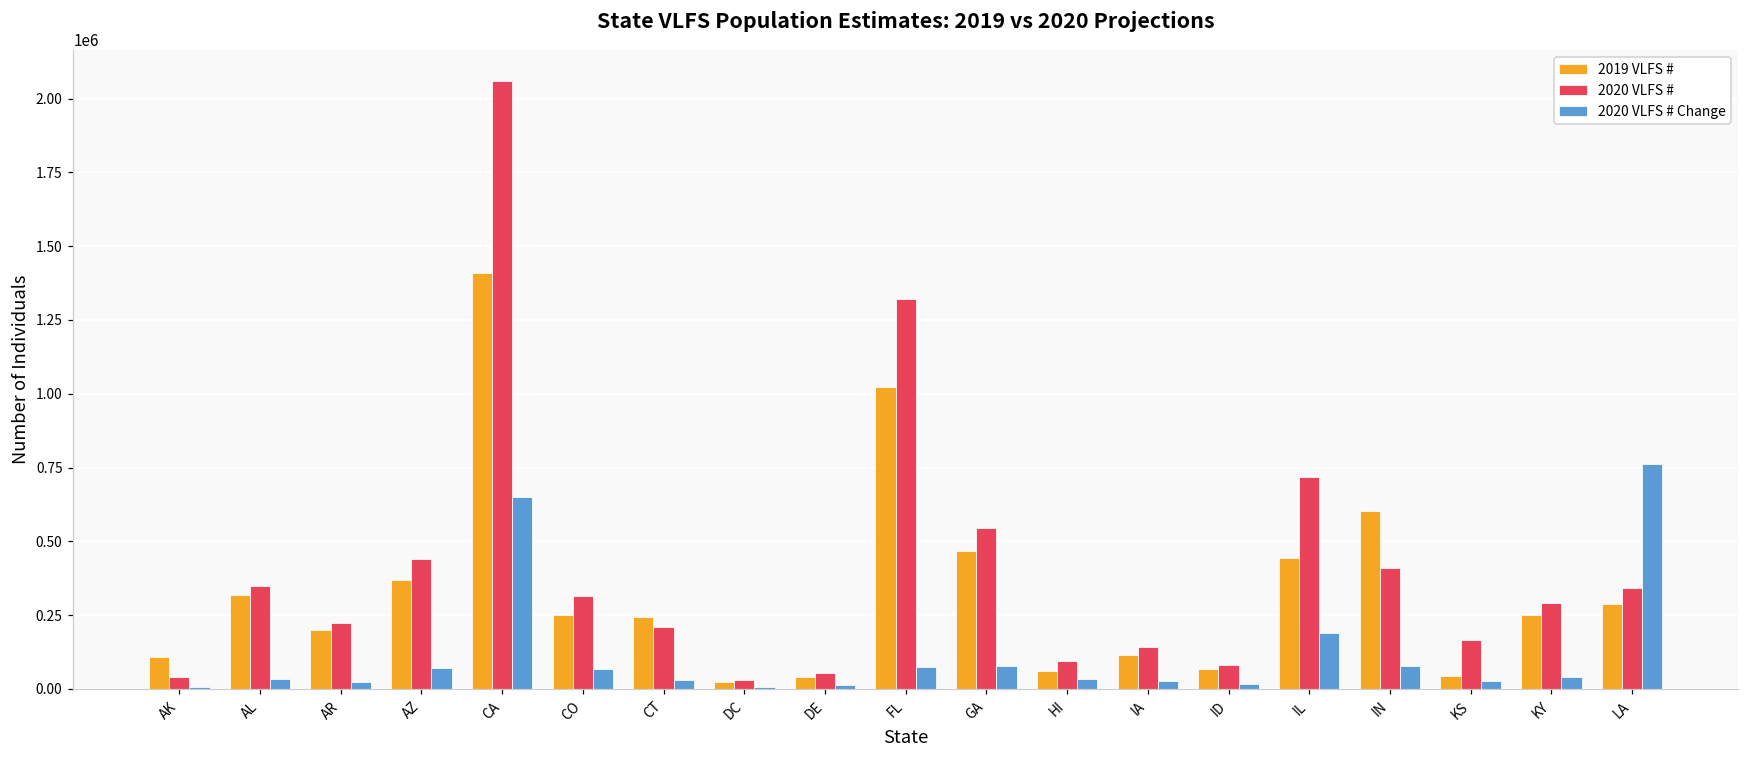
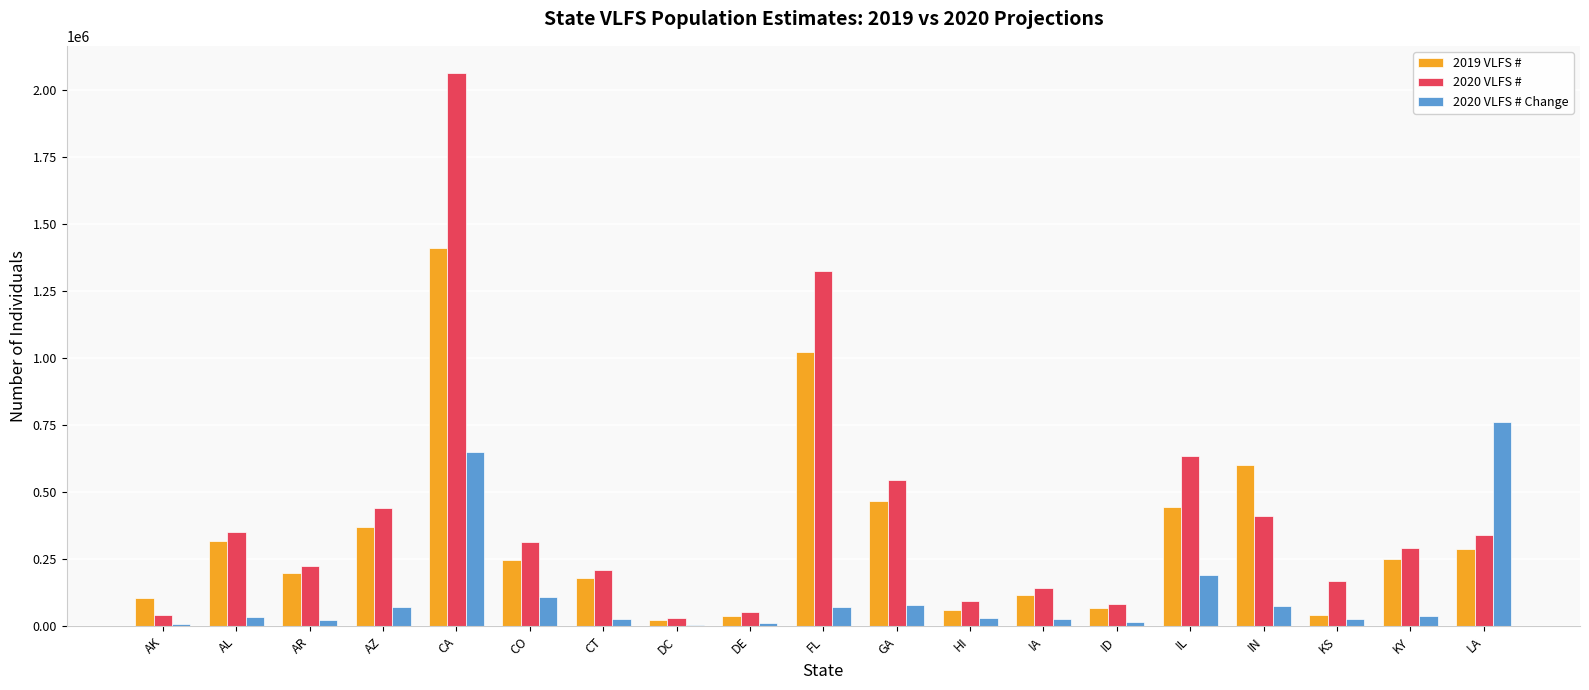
  {
    "2019 VLFS #": {
      "AK": 110000,
      "AL": 320000,
      "AR": 200000,
      "AZ": 370000,
      "CA": 1410000,
      "CO": 250000,
-     "CT": 240000,
+     "CT": 180000,
      "DC": 20000,
      "DE": 40000,
      "FL": 1020000,
      "GA": 470000,
      "HI": 60000,
      "IA": 120000,
      "ID": 70000,
      "IL": 450000,
      "IN": 600000,
      "KS": 40000,
      "KY": 250000,
      "LA": 290000
    },
    "2020 VLFS #": {
      "AK": 40000,
      "AL": 350000,
      "AR": 230000,
      "AZ": 440000,
      "CA": 2060000,
      "CO": 320000,
      "CT": 210000,
      "DC": 30000,
      "DE": 50000,
      "FL": 1320000,
      "GA": 540000,
      "HI": 90000,
      "IA": 140000,
      "ID": 80000,
-     "IL": 720000,
+     "IL": 640000,
      "IN": 410000,
      "KS": 170000,
      "KY": 290000,
      "LA": 340000
    },
    "2020 VLFS # Change": {
      "AL": 30000,
      "AR": 30000,
      "AZ": 70000,
      "CA": 650000,
-     "CO": 70000,
+     "CO": 110000,
      "CT": 30000,
      "DE": 10000,
      "FL": 70000,
      "GA": 80000,
      "HI": 30000,
      "IA": 30000,
      "ID": 20000,
      "IL": 190000,
      "IN": 80000,
      "KS": 30000,
      "KY": 40000,
      "LA": 760000
    }
  }
